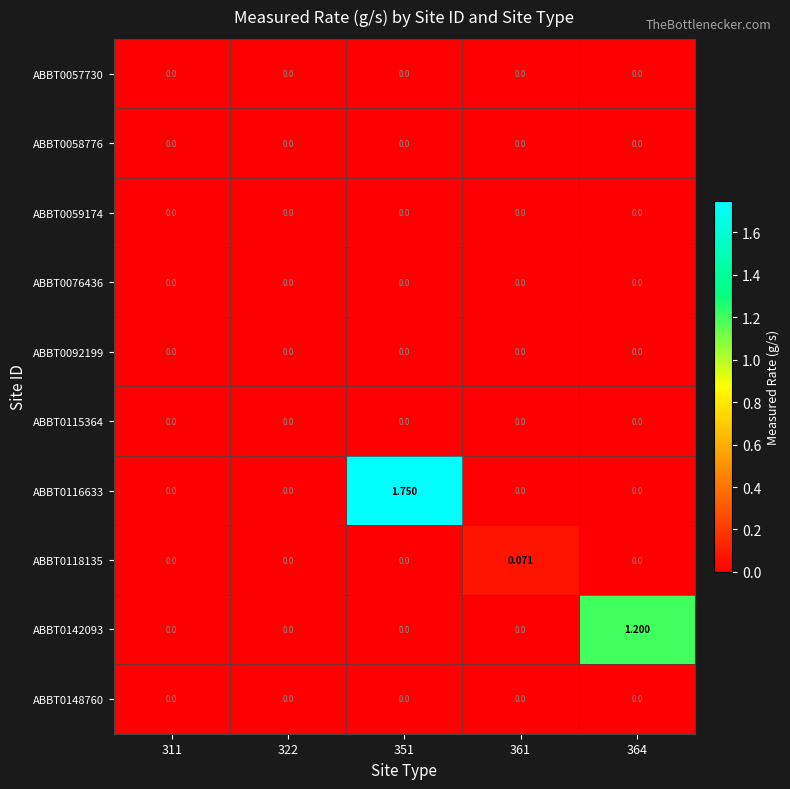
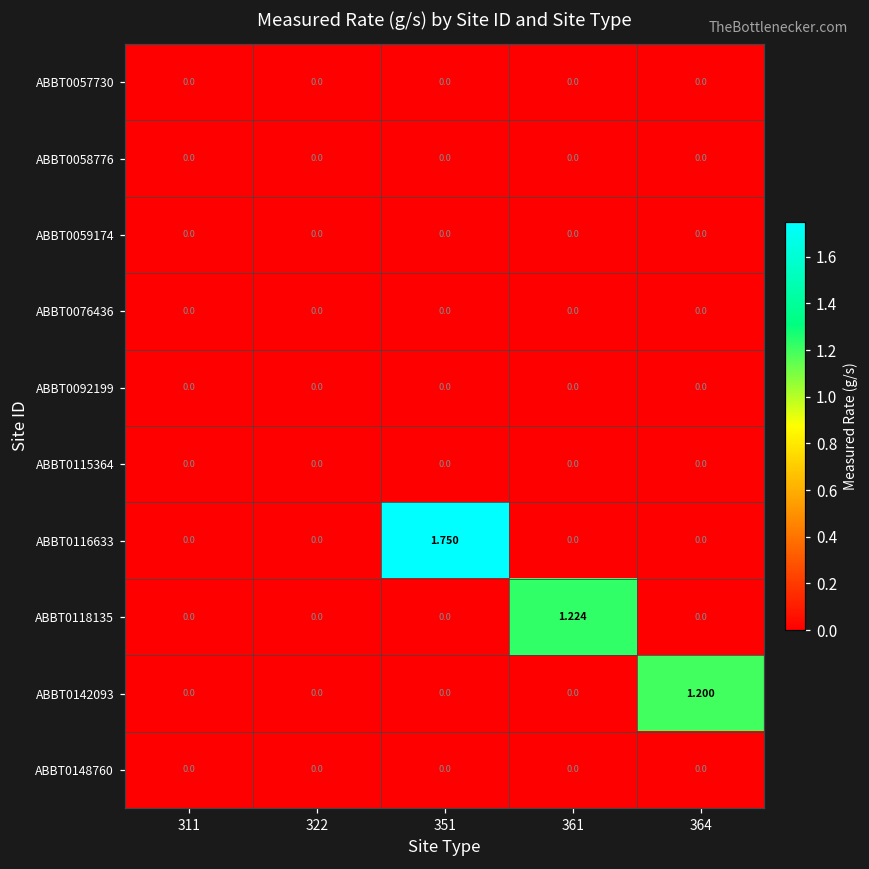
  {
    "ABBT0057730": {
      "311": 0.0,
      "322": 0.0,
      "351": 0.0,
      "361": 0.0,
      "364": 0.0
    },
    "ABBT0058776": {
      "311": 0.0,
      "322": 0.0,
      "351": 0.0,
      "361": 0.0,
      "364": 0.0
    },
    "ABBT0059174": {
      "311": 0.0,
      "322": 0.0,
      "351": 0.0,
      "361": 0.0,
      "364": 0.0
    },
    "ABBT0076436": {
      "311": 0.0,
      "322": 0.0,
      "351": 0.0,
      "361": 0.0,
      "364": 0.0
    },
    "ABBT0092199": {
      "311": 0.0,
      "322": 0.0,
      "351": 0.0,
      "361": 0.0,
      "364": 0.0
    },
    "ABBT0115364": {
      "311": 0.0,
      "322": 0.0,
      "351": 0.0,
      "361": 0.0,
      "364": 0.0
    },
    "ABBT0116633": {
      "311": 0.0,
      "322": 0.0,
      "351": 1.750,
      "361": 0.0,
      "364": 0.0
    },
    "ABBT0118135": {
      "311": 0.0,
      "322": 0.0,
      "351": 0.0,
-     "361": 0.071,
+     "361": 1.224,
      "364": 0.0
    },
    "ABBT0142093": {
      "311": 0.0,
      "322": 0.0,
      "351": 0.0,
      "361": 0.0,
      "364": 1.200
    },
    "ABBT0148760": {
      "311": 0.0,
      "322": 0.0,
      "351": 0.0,
      "361": 0.0,
      "364": 0.0
    }
  }
